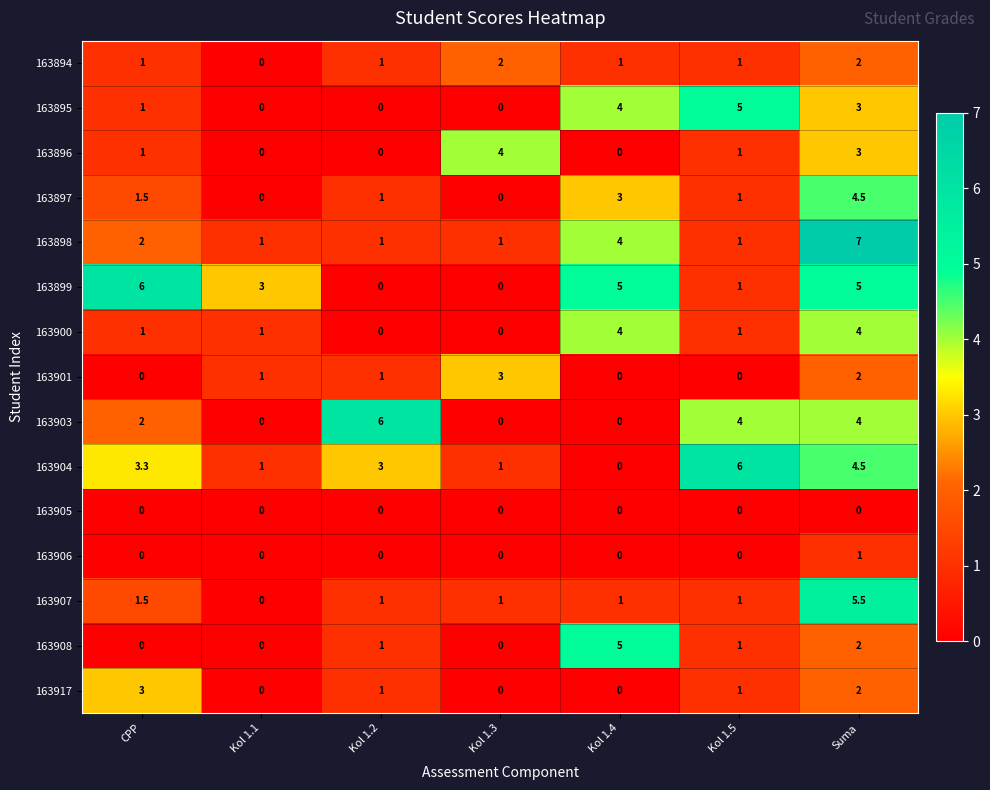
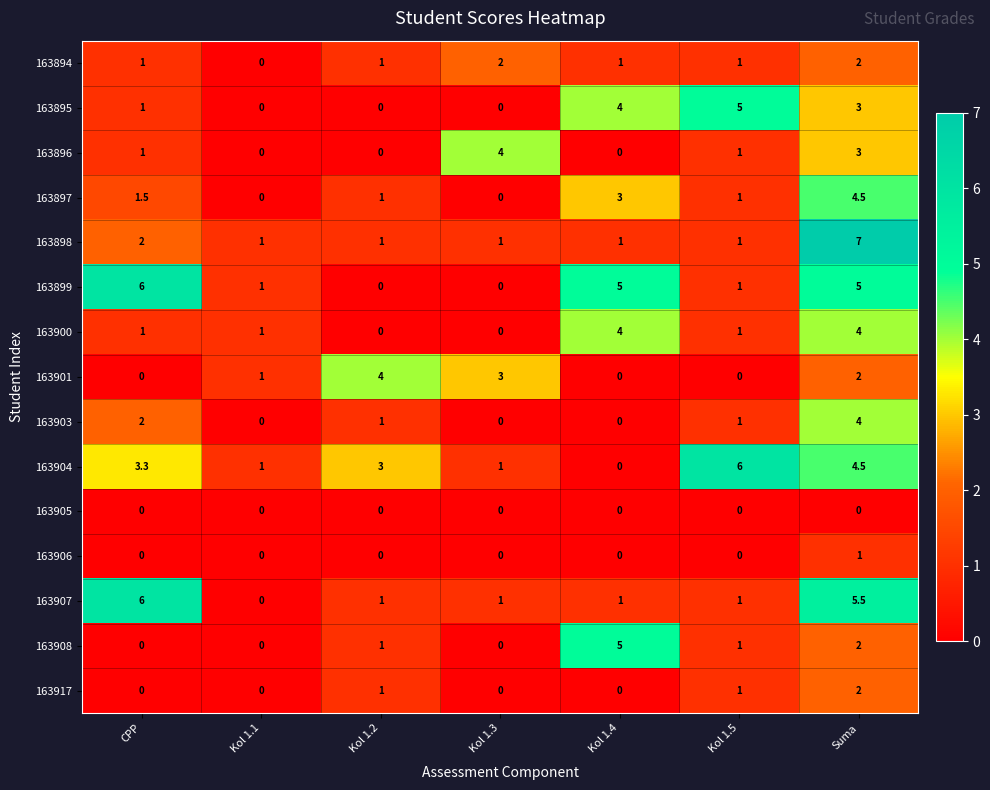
  {
    "163894": {
      "CPP": 1,
      "Kol 1.1": 0,
      "Kol 1.2": 1,
      "Kol 1.3": 2,
      "Kol 1.4": 1,
      "Kol 1.5": 1,
      "Suma": 2
    },
    "163895": {
      "CPP": 1,
      "Kol 1.1": 0,
      "Kol 1.2": 0,
      "Kol 1.3": 0,
      "Kol 1.4": 4,
      "Kol 1.5": 5,
      "Suma": 3
    },
    "163896": {
      "CPP": 1,
      "Kol 1.1": 0,
      "Kol 1.2": 0,
      "Kol 1.3": 4,
      "Kol 1.4": 0,
      "Kol 1.5": 1,
      "Suma": 3
    },
    "163897": {
      "CPP": 1.5,
      "Kol 1.1": 0,
      "Kol 1.2": 1,
      "Kol 1.3": 0,
      "Kol 1.4": 3,
      "Kol 1.5": 1,
      "Suma": 4.5
    },
    "163898": {
      "CPP": 2,
      "Kol 1.1": 1,
      "Kol 1.2": 1,
      "Kol 1.3": 1,
-     "Kol 1.4": 4,
+     "Kol 1.4": 1,
      "Kol 1.5": 1,
      "Suma": 7
    },
    "163899": {
      "CPP": 6,
-     "Kol 1.1": 3,
+     "Kol 1.1": 1,
      "Kol 1.2": 0,
      "Kol 1.3": 0,
      "Kol 1.4": 5,
      "Kol 1.5": 1,
      "Suma": 5
    },
    "163900": {
      "CPP": 1,
      "Kol 1.1": 1,
      "Kol 1.2": 0,
      "Kol 1.3": 0,
      "Kol 1.4": 4,
      "Kol 1.5": 1,
      "Suma": 4
    },
    "163901": {
      "CPP": 0,
      "Kol 1.1": 1,
-     "Kol 1.2": 1,
+     "Kol 1.2": 4,
      "Kol 1.3": 3,
      "Kol 1.4": 0,
      "Kol 1.5": 0,
      "Suma": 2
    },
    "163903": {
      "CPP": 2,
      "Kol 1.1": 0,
-     "Kol 1.2": 6,
+     "Kol 1.2": 1,
      "Kol 1.3": 0,
      "Kol 1.4": 0,
-     "Kol 1.5": 4,
+     "Kol 1.5": 1,
      "Suma": 4
    },
    "163904": {
      "CPP": 3.3,
      "Kol 1.1": 1,
      "Kol 1.2": 3,
      "Kol 1.3": 1,
      "Kol 1.4": 0,
      "Kol 1.5": 6,
      "Suma": 4.5
    },
    "163905": {
      "CPP": 0,
      "Kol 1.1": 0,
      "Kol 1.2": 0,
      "Kol 1.3": 0,
      "Kol 1.4": 0,
      "Kol 1.5": 0,
      "Suma": 0
    },
    "163906": {
      "CPP": 0,
      "Kol 1.1": 0,
      "Kol 1.2": 0,
      "Kol 1.3": 0,
      "Kol 1.4": 0,
      "Kol 1.5": 0,
      "Suma": 1
    },
    "163907": {
-     "CPP": 1.5,
+     "CPP": 6,
      "Kol 1.1": 0,
      "Kol 1.2": 1,
      "Kol 1.3": 1,
      "Kol 1.4": 1,
      "Kol 1.5": 1,
      "Suma": 5.5
    },
    "163908": {
      "CPP": 0,
      "Kol 1.1": 0,
      "Kol 1.2": 1,
      "Kol 1.3": 0,
      "Kol 1.4": 5,
      "Kol 1.5": 1,
      "Suma": 2
    },
    "163917": {
-     "CPP": 3,
+     "CPP": 0,
      "Kol 1.1": 0,
      "Kol 1.2": 1,
      "Kol 1.3": 0,
      "Kol 1.4": 0,
      "Kol 1.5": 1,
      "Suma": 2
    }
  }
